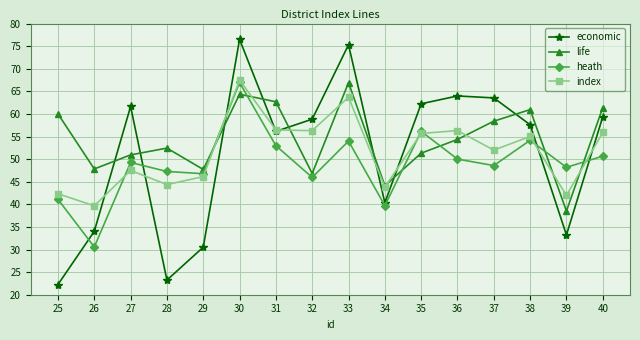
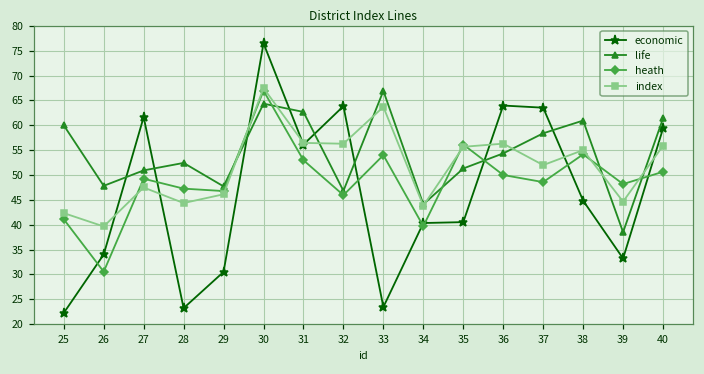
  {
    "economic": {
      "25": 22,
      "26": 34,
      "27": 62,
      "28": 23,
      "29": 31,
      "30": 77,
-     "32": 59,
-     "33": 75,
+     "32": 64,
+     "33": 23,
      "34": 40,
-     "35": 62,
+     "35": 41,
      "36": 64,
      "37": 64,
-     "38": 58,
+     "38": 45,
      "39": 33,
      "40": 59
    },
    "index": {
      "25": 42,
      "26": 40,
      "27": 48,
      "28": 44,
      "29": 46,
      "32": 56,
      "33": 64,
      "36": 56,
      "37": 52,
      "38": 55,
-     "39": 42,
+     "39": 45,
      "40": 56
    }
  }
